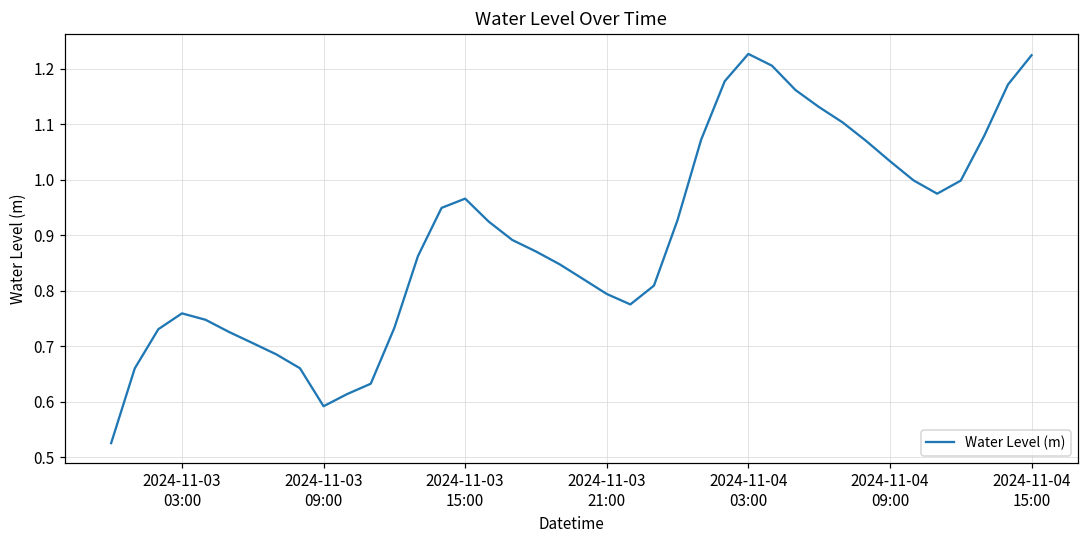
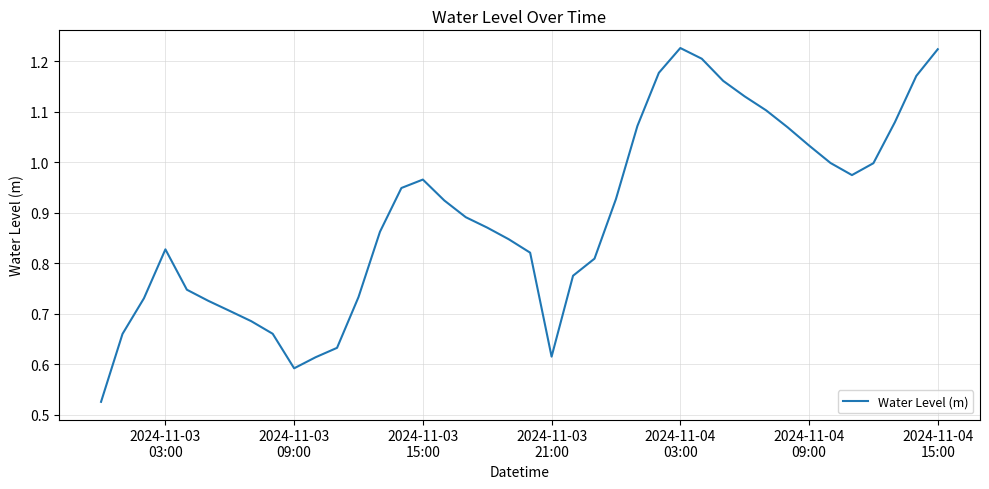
  {
-   "2024-11-03 03:00": 0.76,
+   "2024-11-03 03:00": 0.83,
    "2024-11-03 09:00": 0.59,
    "2024-11-03 15:00": 0.97,
-   "2024-11-03 21:00": 0.79,
+   "2024-11-03 21:00": 0.62,
    "2024-11-04 03:00": 1.23,
    "2024-11-04 09:00": 1.03,
    "2024-11-04 15:00": 1.22
  }
